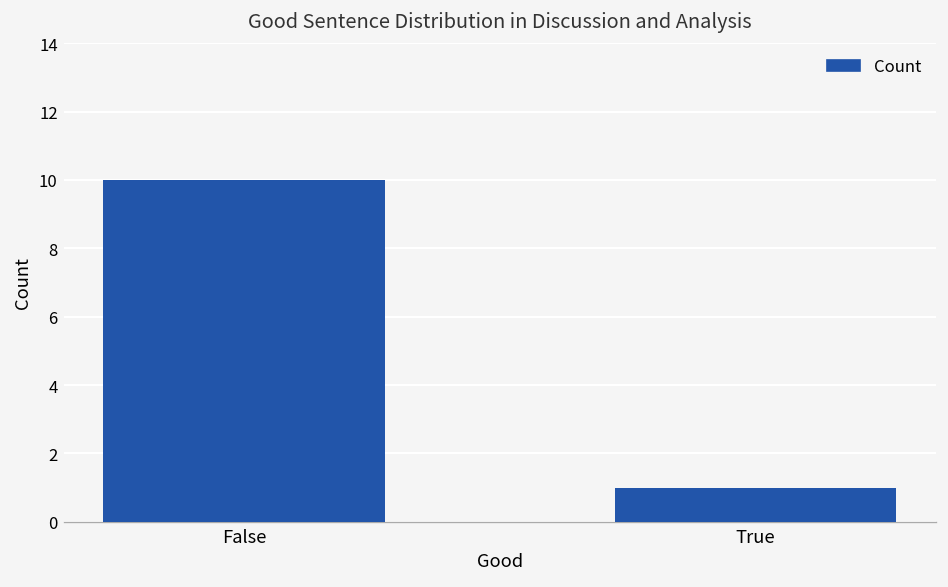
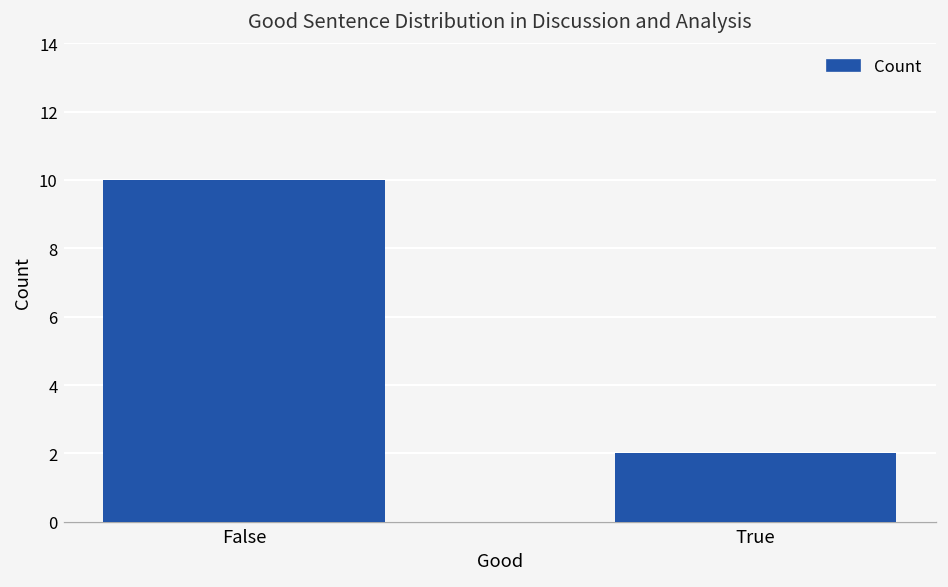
  {
    "False": 10,
-   "True": 1
+   "True": 2
  }
